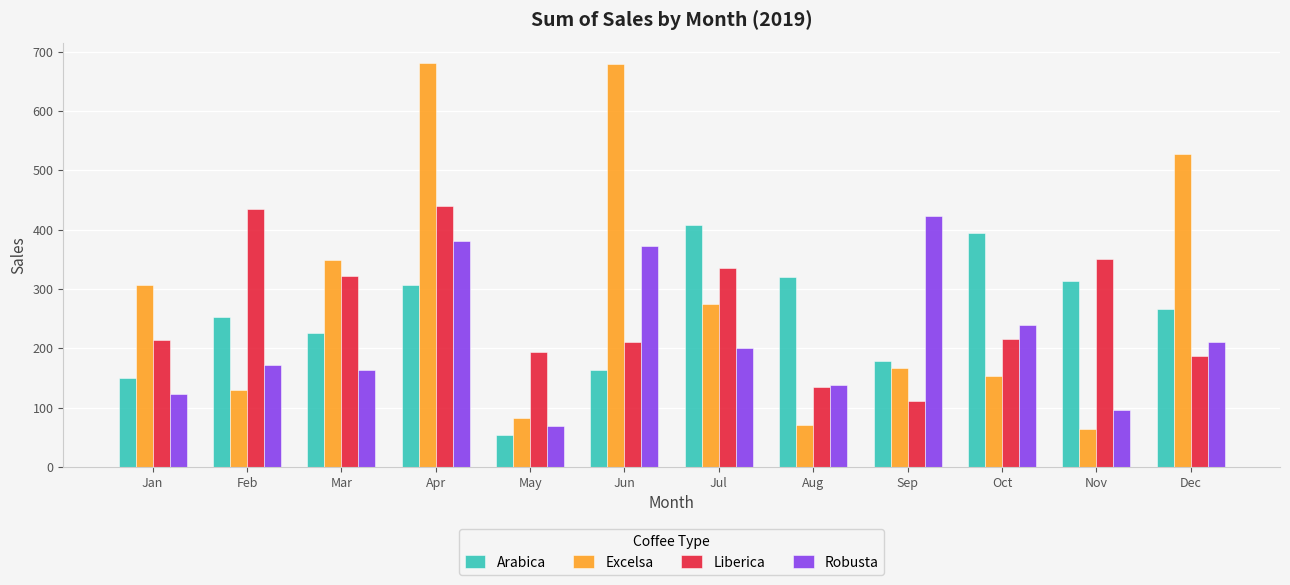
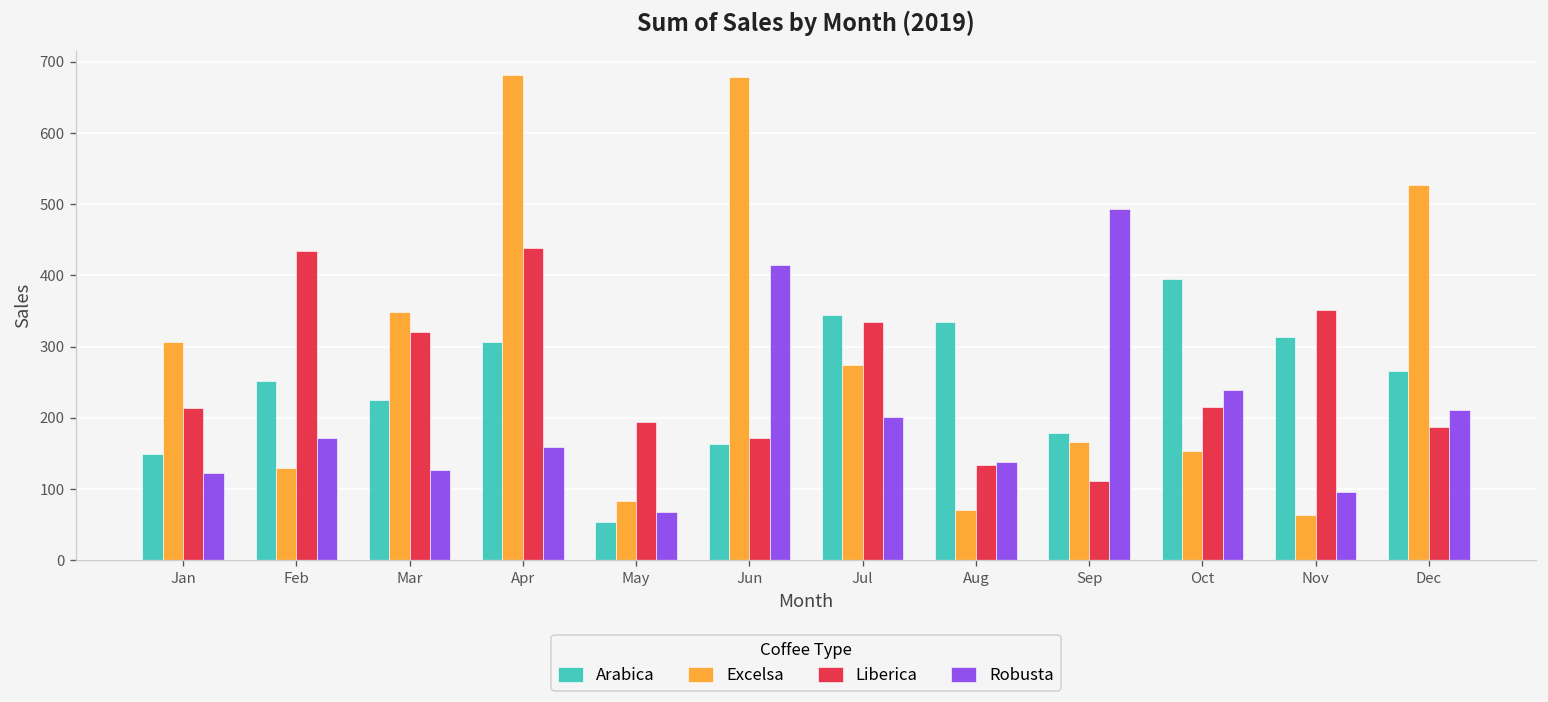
  {
    "Arabica": {
      "Jan": 150,
      "Feb": 250,
      "Mar": 220,
      "Apr": 310,
      "May": 50,
      "Jun": 160,
-     "Jul": 410,
-     "Aug": 320,
+     "Jul": 350,
+     "Aug": 330,
      "Sep": 180,
      "Oct": 390,
      "Nov": 310,
      "Dec": 270
    },
    "Excelsa": {
      "Jan": 310,
      "Feb": 130,
      "Mar": 350,
      "Apr": 680,
      "May": 80,
      "Jun": 680,
      "Jul": 270,
      "Aug": 70,
      "Sep": 170,
      "Oct": 150,
      "Nov": 60,
      "Dec": 530
    },
    "Liberica": {
      "Jan": 210,
      "Feb": 430,
      "Mar": 320,
      "Apr": 440,
      "May": 190,
-     "Jun": 210,
+     "Jun": 170,
      "Jul": 330,
      "Aug": 130,
      "Sep": 110,
      "Oct": 220,
      "Nov": 350,
      "Dec": 190
    },
    "Robusta": {
      "Jan": 120,
      "Feb": 170,
-     "Mar": 160,
-     "Apr": 380,
+     "Mar": 130,
+     "Apr": 160,
      "May": 70,
-     "Jun": 370,
+     "Jun": 410,
      "Jul": 200,
      "Aug": 140,
-     "Sep": 420,
+     "Sep": 490,
      "Oct": 240,
      "Nov": 100,
      "Dec": 210
    }
  }
